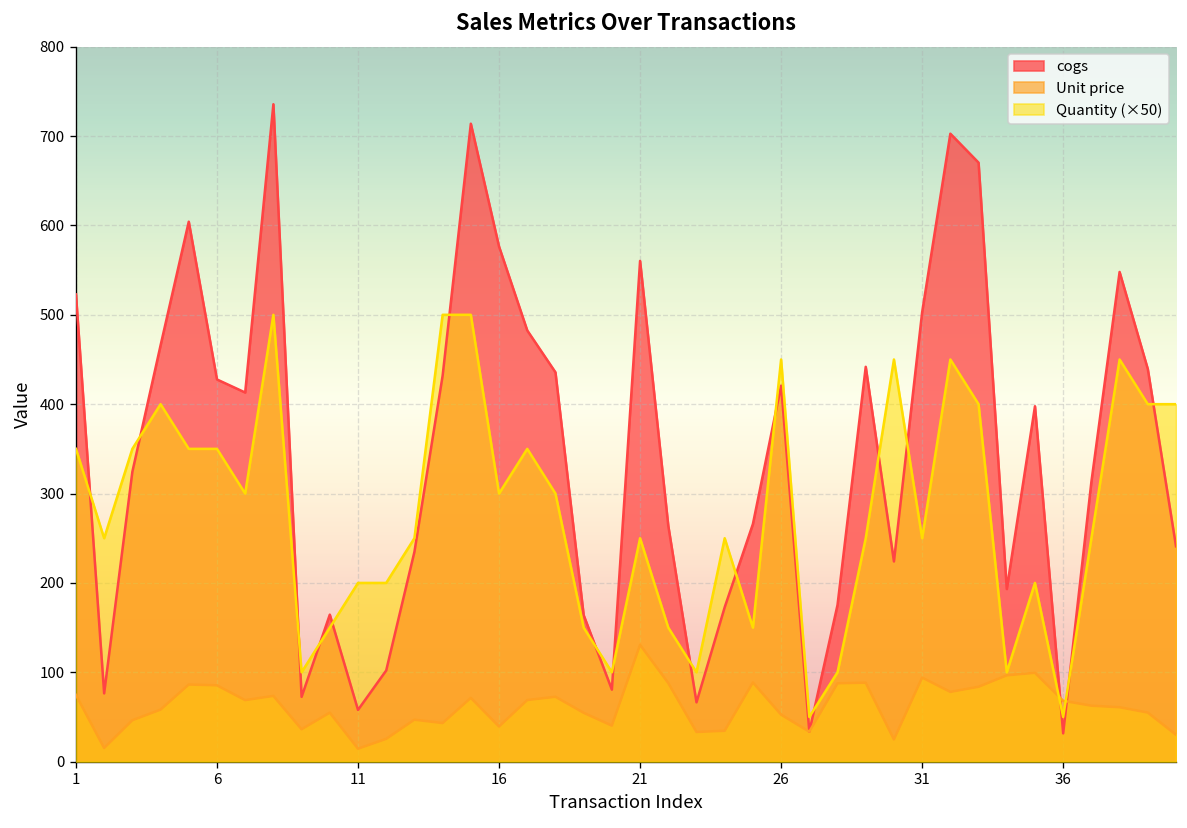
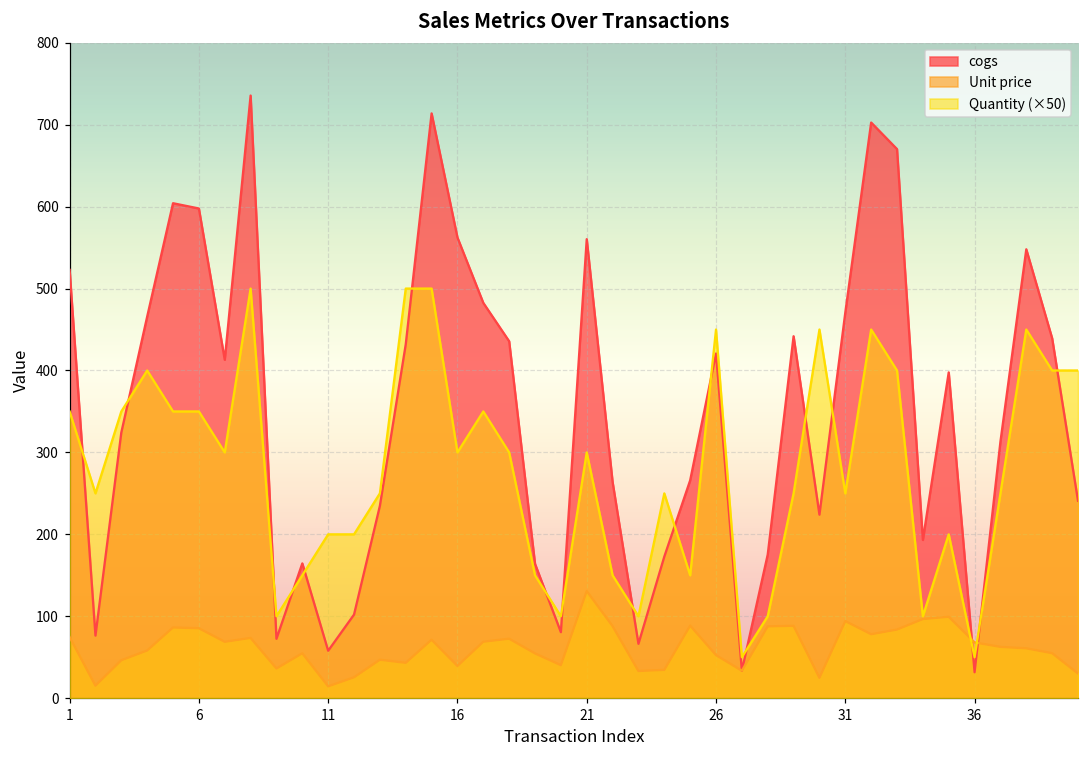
  {
    "cogs": {
      "1": 520,
-     "6": 430,
+     "6": 600,
      "11": 60,
-     "16": 580,
+     "16": 560,
      "21": 560,
      "26": 420,
-     "31": 500,
+     "31": 470,
      "36": 30
    },
    "Unit price": {
      "1": 70,
      "6": 90,
      "11": 10,
      "16": 40,
      "21": 130,
      "26": 50,
      "31": 90,
      "36": 70
    },
    "Quantity (×50)": {
      "1": 350,
      "6": 350,
      "11": 200,
      "16": 300,
-     "21": 250,
+     "21": 300,
      "26": 450,
      "31": 250,
      "36": 50
    }
  }
